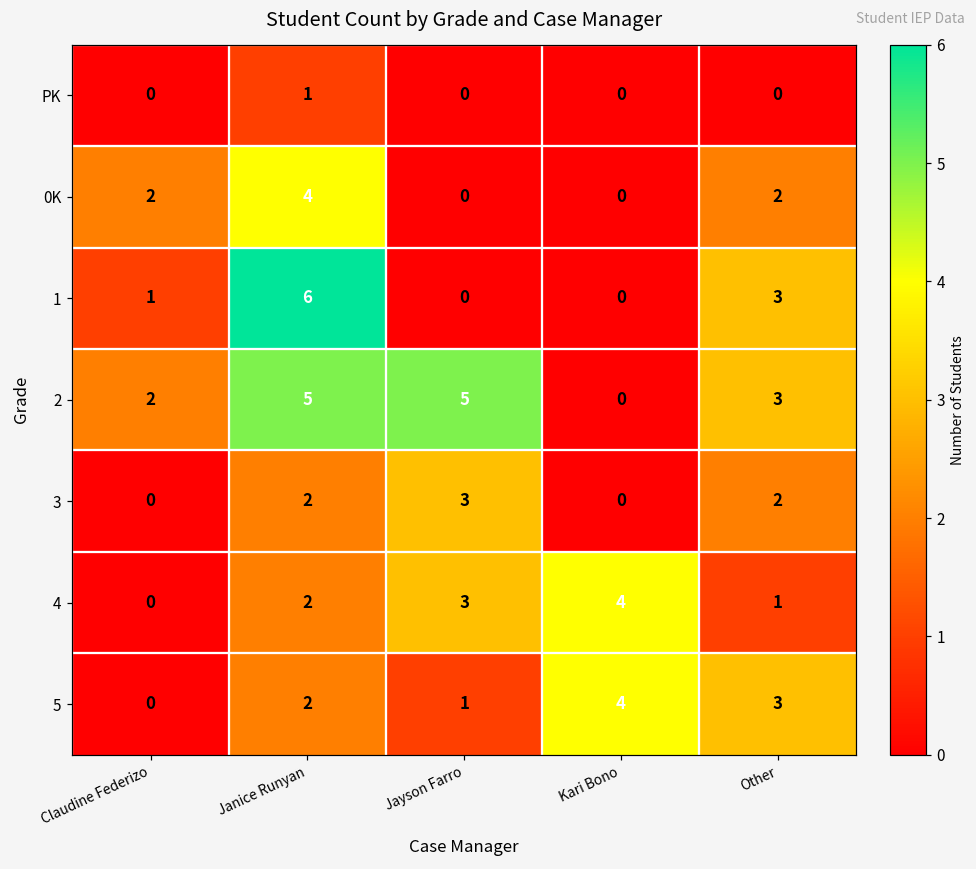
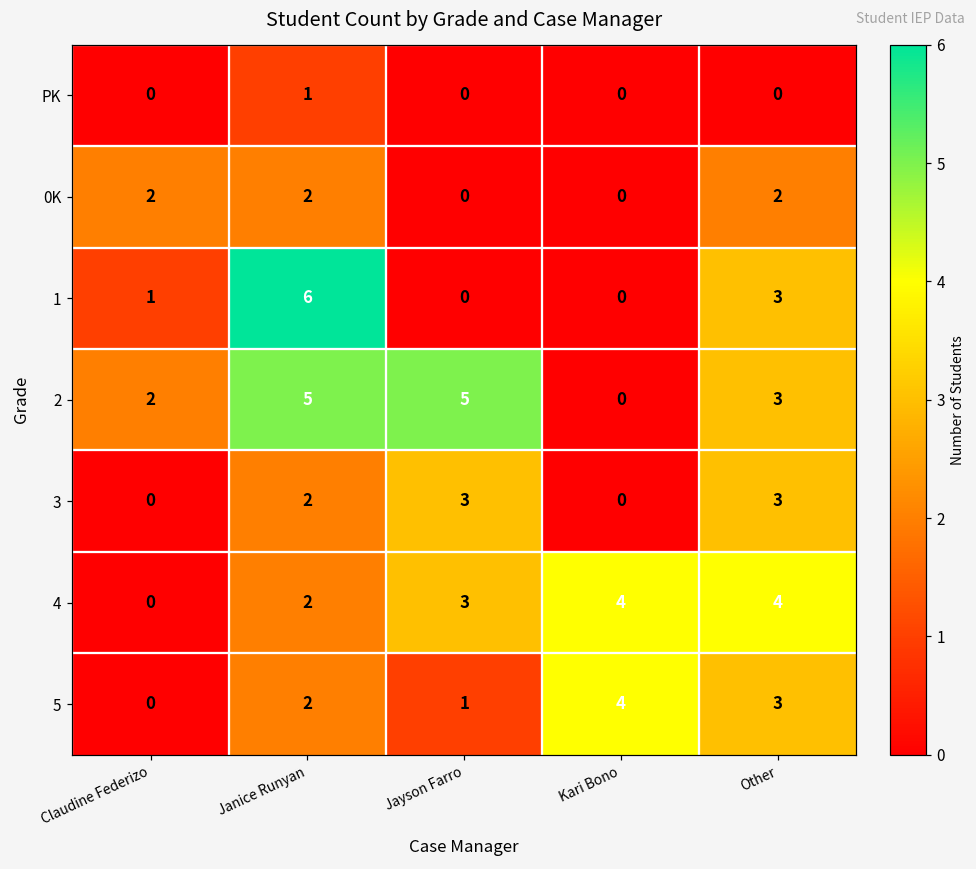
  {
    "PK": {
      "Claudine Federizo": 0,
      "Janice Runyan": 1,
      "Jayson Farro": 0,
      "Kari Bono": 0,
      "Other": 0
    },
    "0K": {
      "Claudine Federizo": 2,
-     "Janice Runyan": 4,
+     "Janice Runyan": 2,
      "Jayson Farro": 0,
      "Kari Bono": 0,
      "Other": 2
    },
    "1": {
      "Claudine Federizo": 1,
      "Janice Runyan": 6,
      "Jayson Farro": 0,
      "Kari Bono": 0,
      "Other": 3
    },
    "2": {
      "Claudine Federizo": 2,
      "Janice Runyan": 5,
      "Jayson Farro": 5,
      "Kari Bono": 0,
      "Other": 3
    },
    "3": {
      "Claudine Federizo": 0,
      "Janice Runyan": 2,
      "Jayson Farro": 3,
      "Kari Bono": 0,
-     "Other": 2
+     "Other": 3
    },
    "4": {
      "Claudine Federizo": 0,
      "Janice Runyan": 2,
      "Jayson Farro": 3,
      "Kari Bono": 4,
-     "Other": 1
+     "Other": 4
    },
    "5": {
      "Claudine Federizo": 0,
      "Janice Runyan": 2,
      "Jayson Farro": 1,
      "Kari Bono": 4,
      "Other": 3
    }
  }
